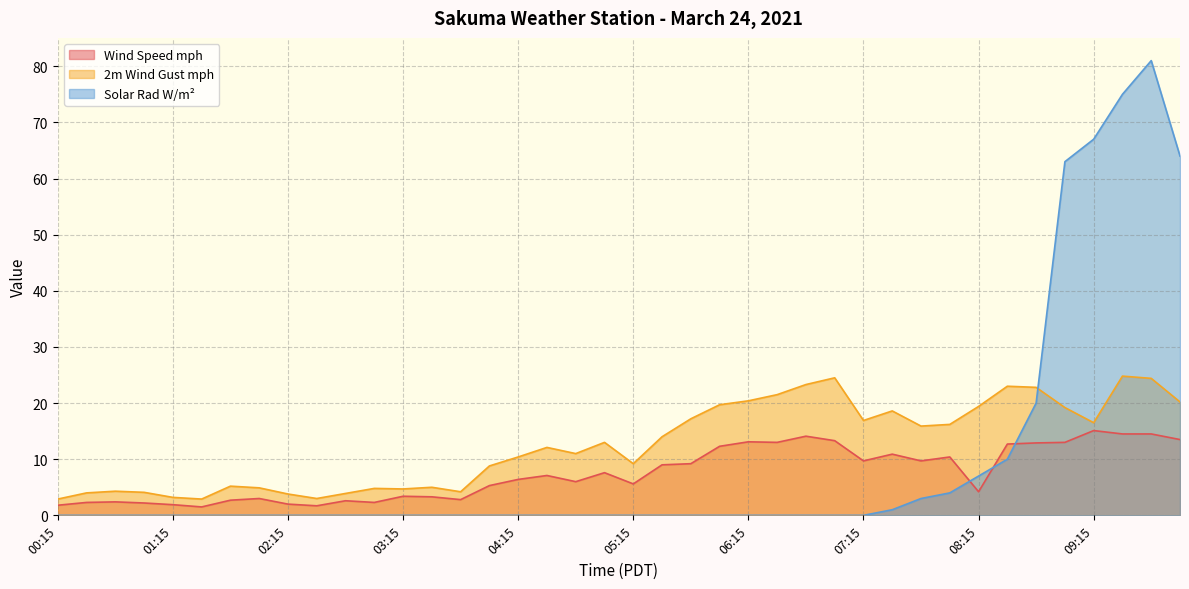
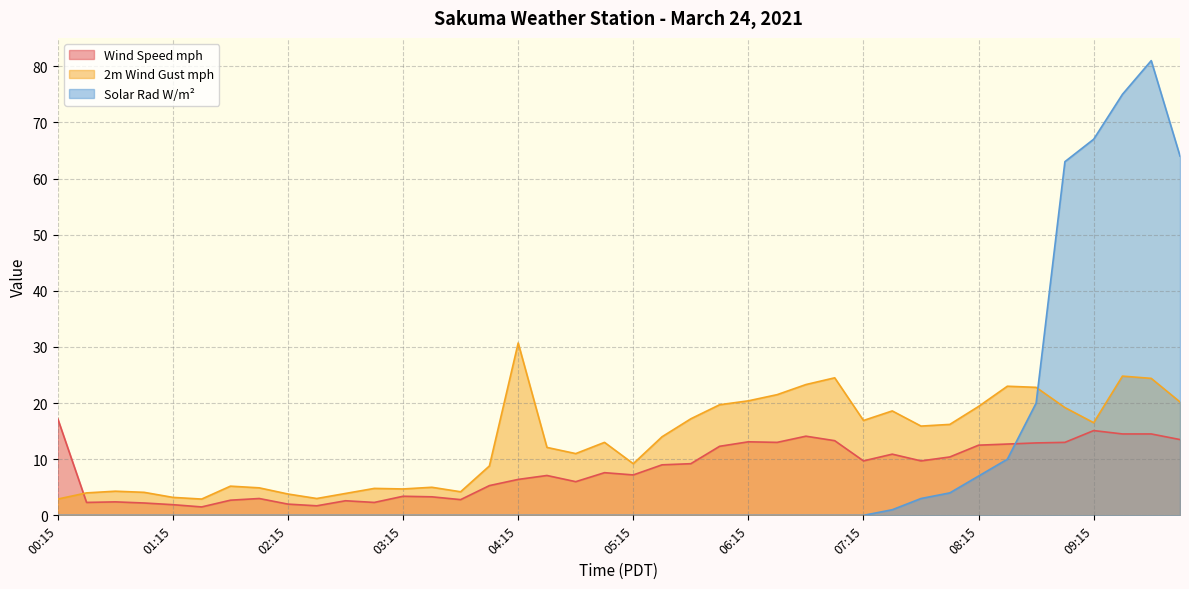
  {
    "Wind Speed mph": {
-     "00:15": 2,
+     "00:15": 17,
      "01:15": 2,
      "02:15": 2,
      "03:15": 3,
      "04:15": 6,
-     "05:15": 6,
+     "05:15": 7,
      "06:15": 13,
      "07:15": 10,
-     "08:15": 4,
+     "08:15": 13,
      "09:15": 15
    },
    "2m Wind Gust mph": {
      "00:15": 3,
      "01:15": 3,
      "02:15": 4,
      "03:15": 5,
-     "04:15": 10,
+     "04:15": 31,
      "05:15": 9,
      "06:15": 20,
      "07:15": 17,
      "08:15": 19,
      "09:15": 17
    },
    "Solar Rad W/m²": {
      "00:15": 0,
      "01:15": 0,
      "02:15": 0,
      "03:15": 0,
      "04:15": 0,
      "05:15": 0,
      "06:15": 0,
      "07:15": 0,
      "08:15": 7,
      "09:15": 67
    }
  }
